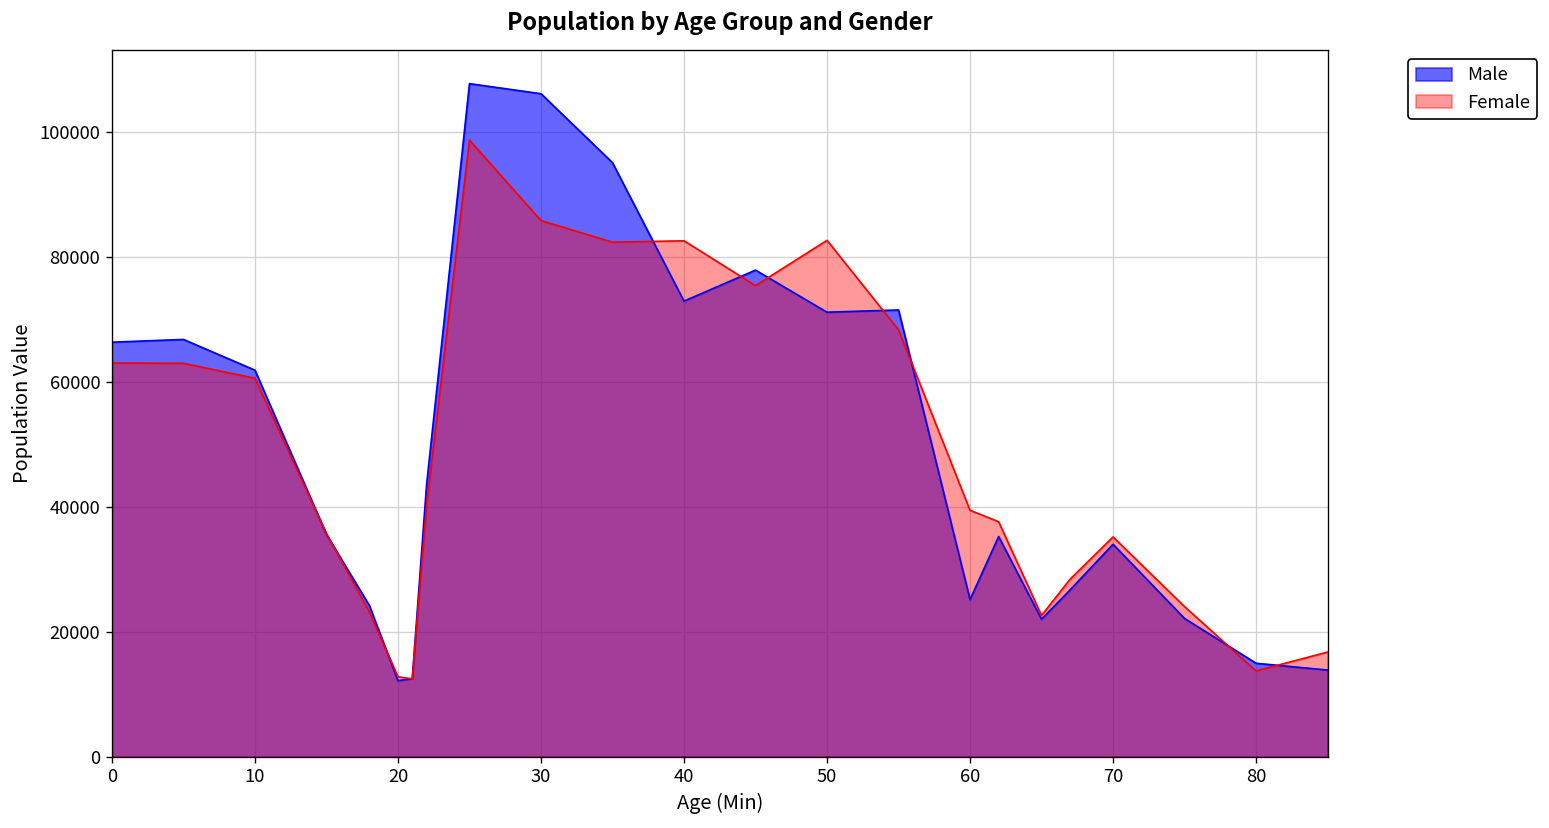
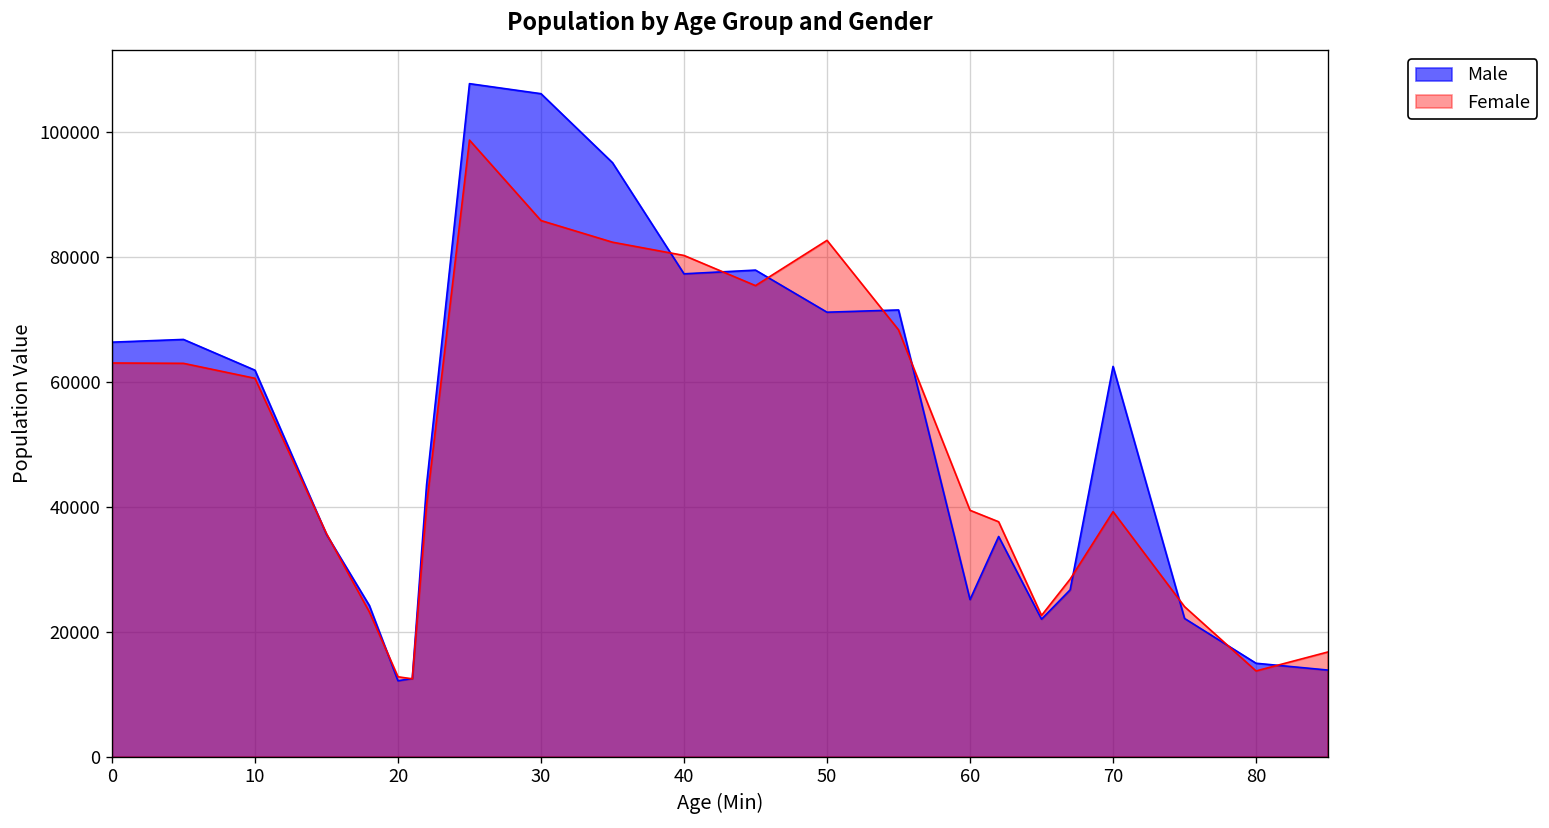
  {
    "Male": {
      "0": 66000,
      "10": 62000,
      "20": 12000,
      "30": 106000,
-     "40": 73000,
+     "40": 77000,
      "50": 71000,
      "60": 25000,
-     "70": 34000,
+     "70": 62000,
      "80": 15000
    },
    "Female": {
      "0": 63000,
      "10": 61000,
      "20": 13000,
      "30": 86000,
-     "40": 83000,
+     "40": 80000,
      "50": 83000,
      "60": 39000,
-     "70": 35000,
+     "70": 39000,
      "80": 14000
    }
  }
